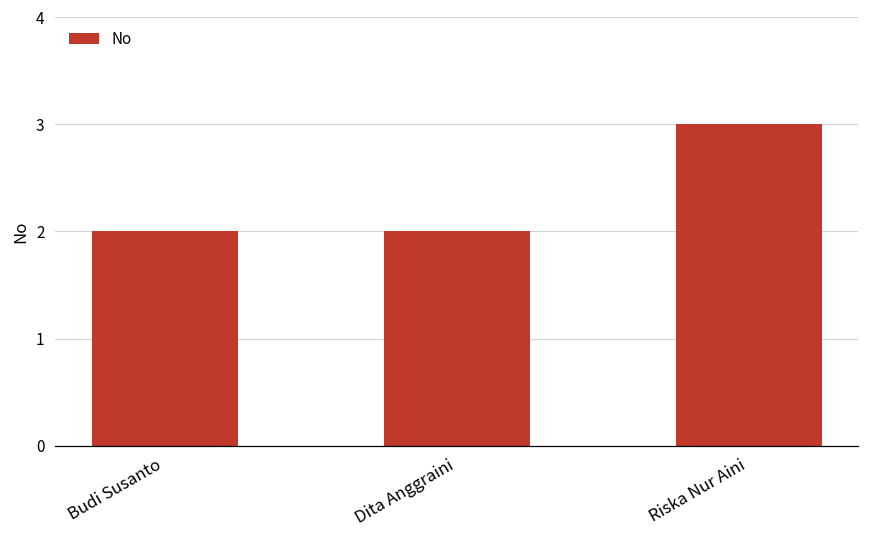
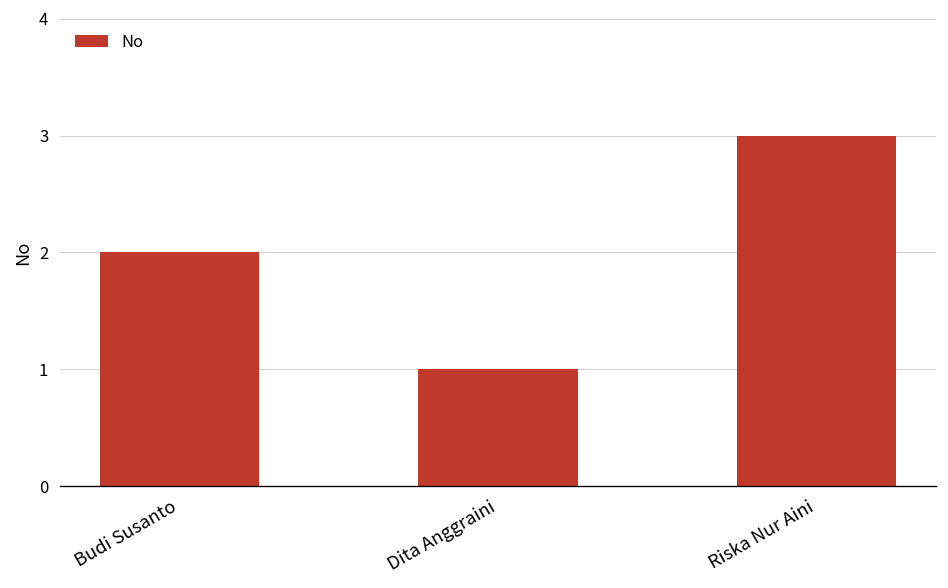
  {
    "Budi Susanto": 2,
-   "Dita Anggraini": 2,
+   "Dita Anggraini": 1,
    "Riska Nur Aini": 3
  }
